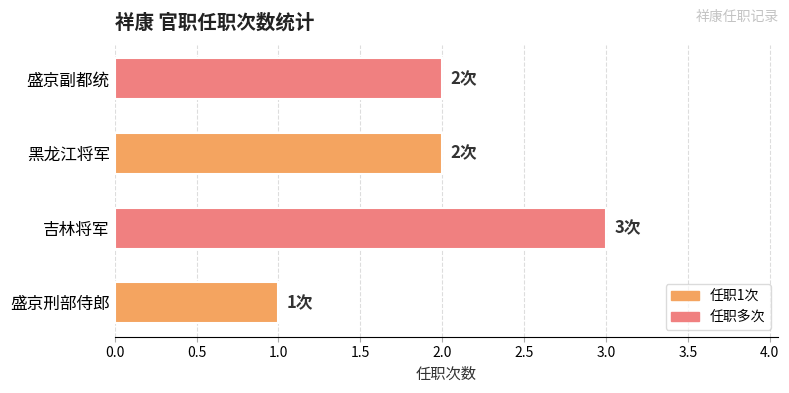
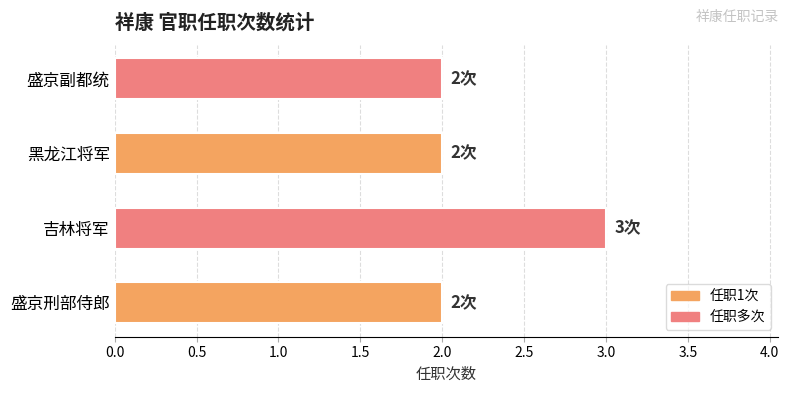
  {
    "盛京副都统": "2次",
    "黑龙江将军": "2次",
    "吉林将军": "3次",
-   "盛京刑部侍郎": "1次"
+   "盛京刑部侍郎": "2次"
  }
